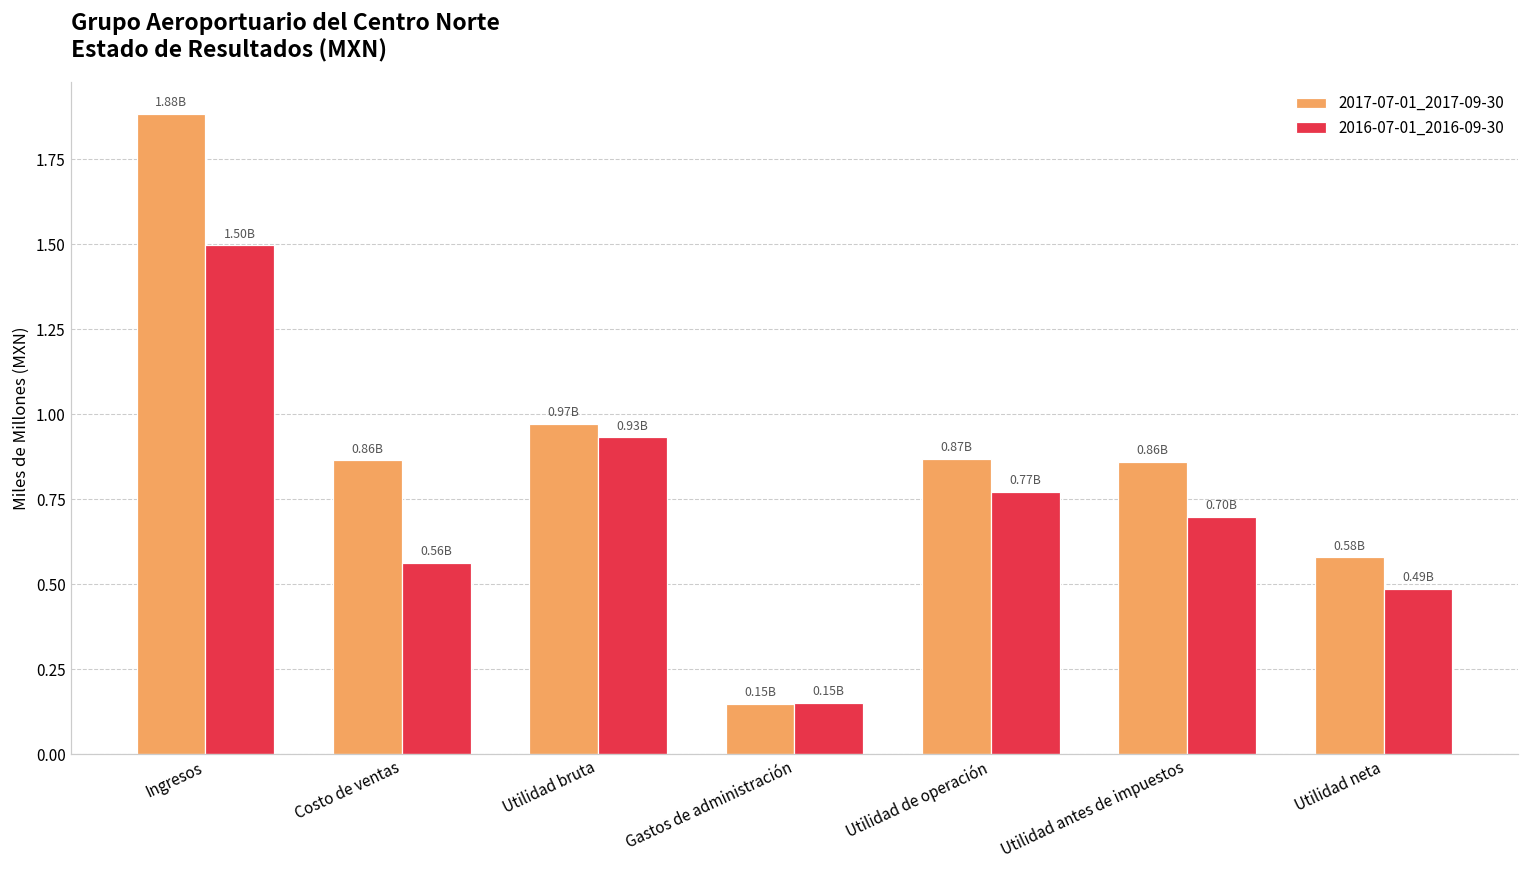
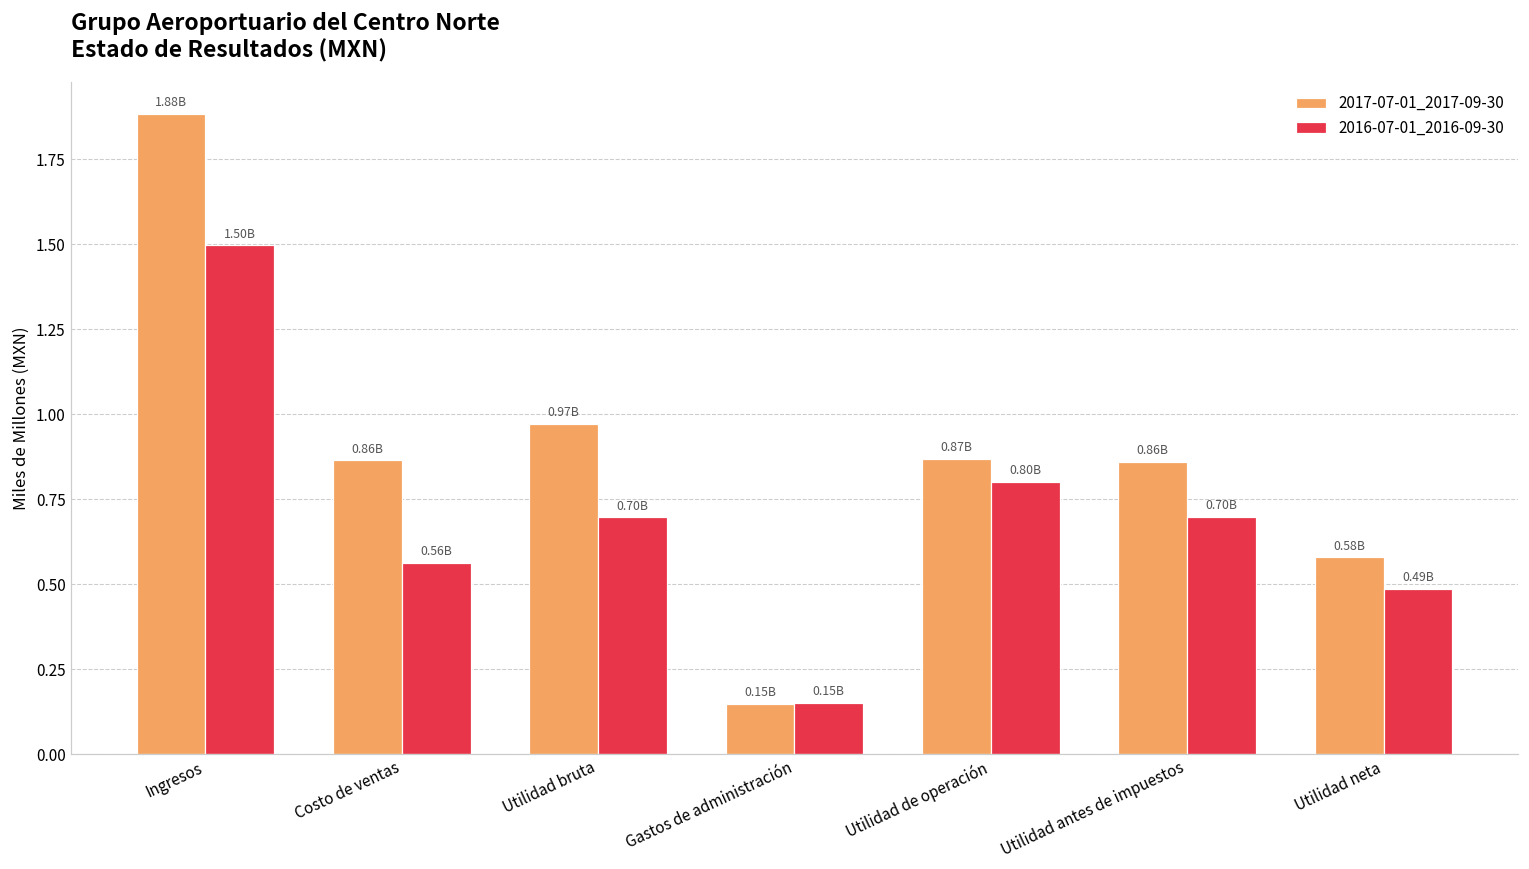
  {
    "2017-07-01_2017-09-30": {
      "Ingresos": "1.88B",
      "Costo de ventas": "0.86B",
      "Utilidad bruta": "0.97B",
      "Gastos de administración": "0.15B",
      "Utilidad de operación": "0.87B",
      "Utilidad antes de impuestos": "0.86B",
      "Utilidad neta": "0.58B"
    },
    "2016-07-01_2016-09-30": {
      "Ingresos": "1.50B",
      "Costo de ventas": "0.56B",
-     "Utilidad bruta": "0.93B",
+     "Utilidad bruta": "0.70B",
      "Gastos de administración": "0.15B",
-     "Utilidad de operación": "0.77B",
+     "Utilidad de operación": "0.80B",
      "Utilidad antes de impuestos": "0.70B",
      "Utilidad neta": "0.49B"
    }
  }
